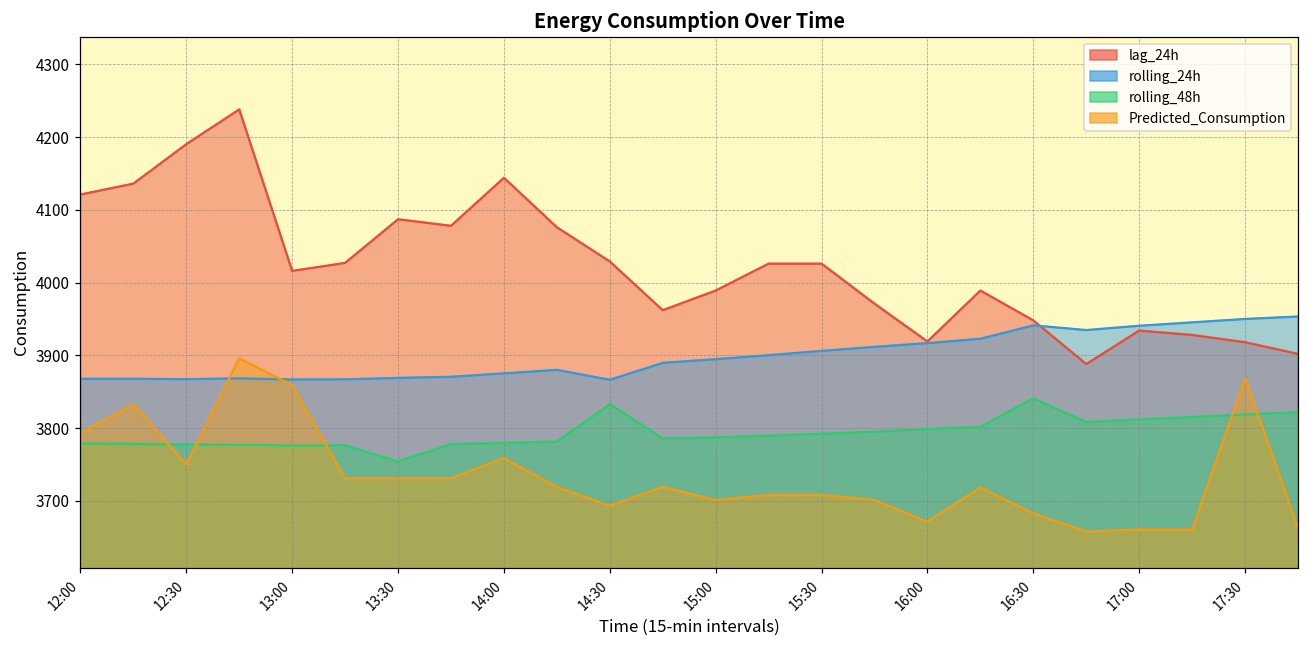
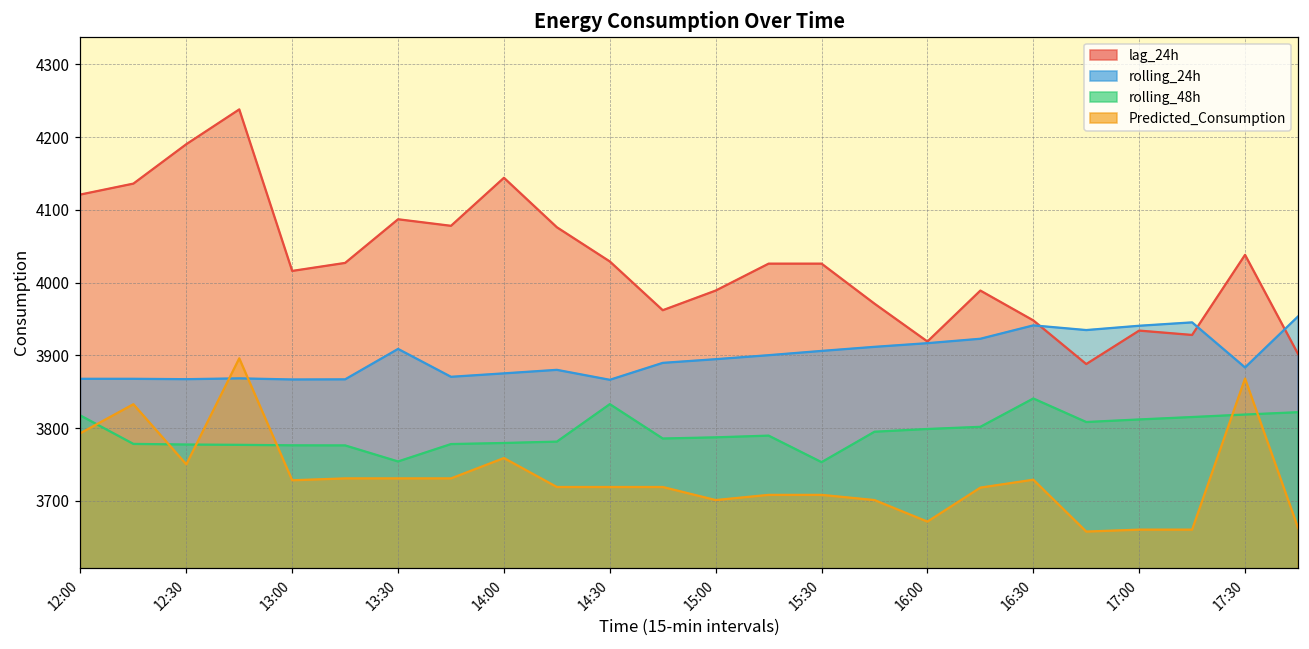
  {
    "lag_24h": {
      "12:00": 4120,
      "12:30": 4190,
      "13:00": 4020,
      "13:30": 4090,
      "14:00": 4140,
      "14:30": 4030,
      "15:00": 3990,
      "15:30": 4030,
      "16:30": 3950,
      "17:00": 3930,
-     "17:30": 3920
+     "17:30": 4040
    },
    "rolling_24h": {
      "12:00": 3870,
      "12:30": 3870,
      "13:00": 3870,
-     "13:30": 3870,
+     "13:30": 3910,
      "14:00": 3880,
      "14:30": 3870,
      "15:00": 3890,
      "15:30": 3910,
      "16:30": 3940,
      "17:00": 3940,
-     "17:30": 3950
+     "17:30": 3880
    },
    "rolling_48h": {
-     "12:00": 3780,
+     "12:00": 3820,
      "12:30": 3780,
      "13:00": 3780,
      "13:30": 3750,
      "14:00": 3780,
      "14:30": 3830,
      "15:00": 3790,
-     "15:30": 3790,
+     "15:30": 3750,
      "16:00": 3800,
      "16:30": 3840,
      "17:00": 3810,
      "17:30": 3820
    },
    "Predicted_Consumption": {
      "12:00": 3790,
      "12:30": 3750,
-     "13:00": 3860,
+     "13:00": 3730,
      "13:30": 3730,
      "14:00": 3760,
-     "14:30": 3690,
+     "14:30": 3720,
      "15:00": 3700,
      "15:30": 3710,
      "16:00": 3670,
-     "16:30": 3680,
+     "16:30": 3730,
      "17:00": 3660,
      "17:30": 3870
    }
  }
